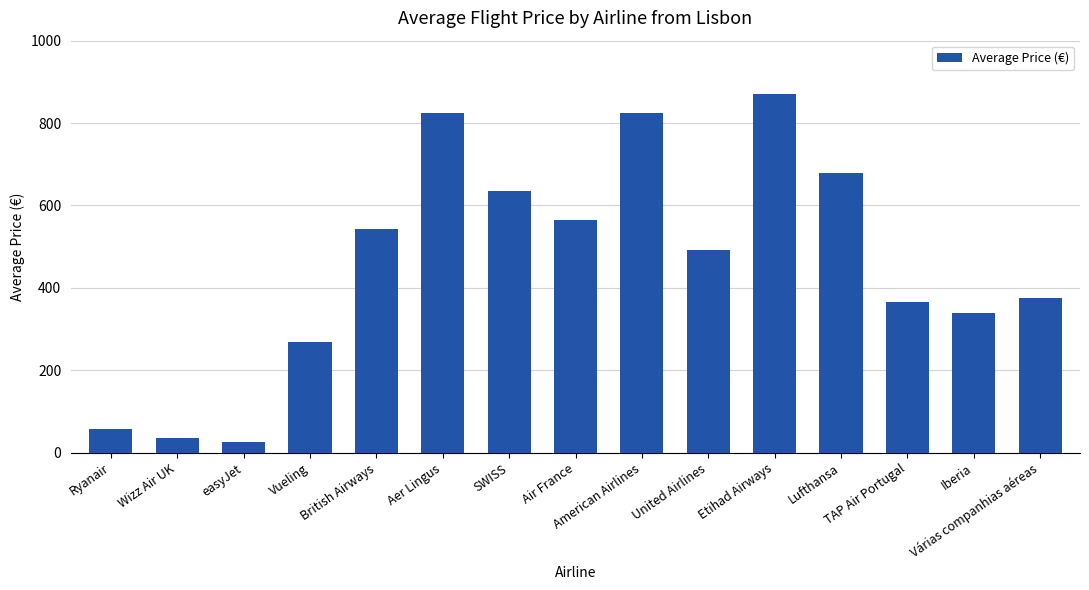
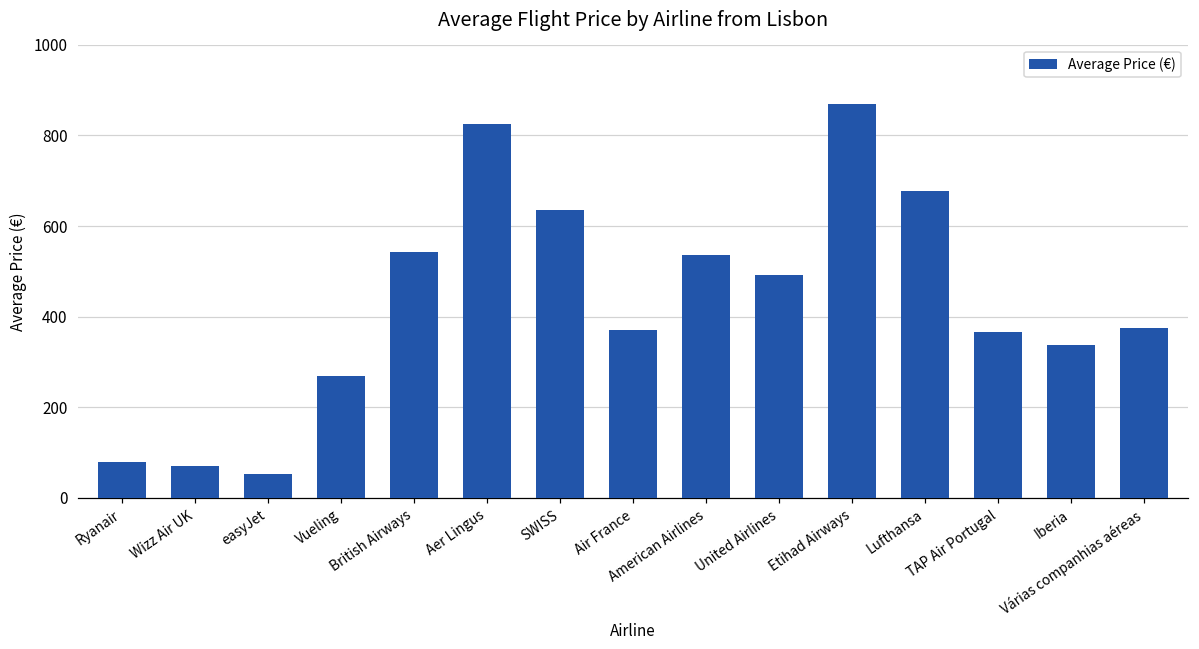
  {
-   "Ryanair": 60,
-   "Wizz Air UK": 40,
-   "easyJet": 30,
+   "Ryanair": 80,
+   "Wizz Air UK": 70,
+   "easyJet": 50,
    "Vueling": 270,
    "British Airways": 540,
    "Aer Lingus": 830,
    "SWISS": 640,
-   "Air France": 570,
-   "American Airlines": 830,
+   "Air France": 370,
+   "American Airlines": 540,
    "United Airlines": 490,
    "Etihad Airways": 870,
    "Lufthansa": 680,
    "TAP Air Portugal": 370,
    "Iberia": 340,
    "Várias companhias aéreas": 380
  }
